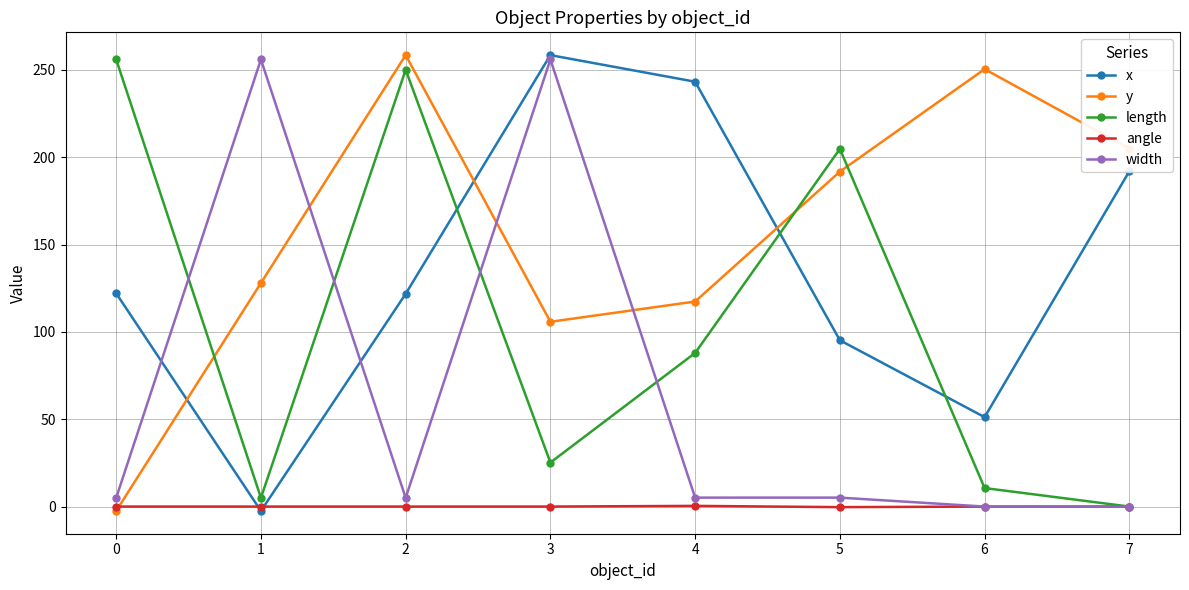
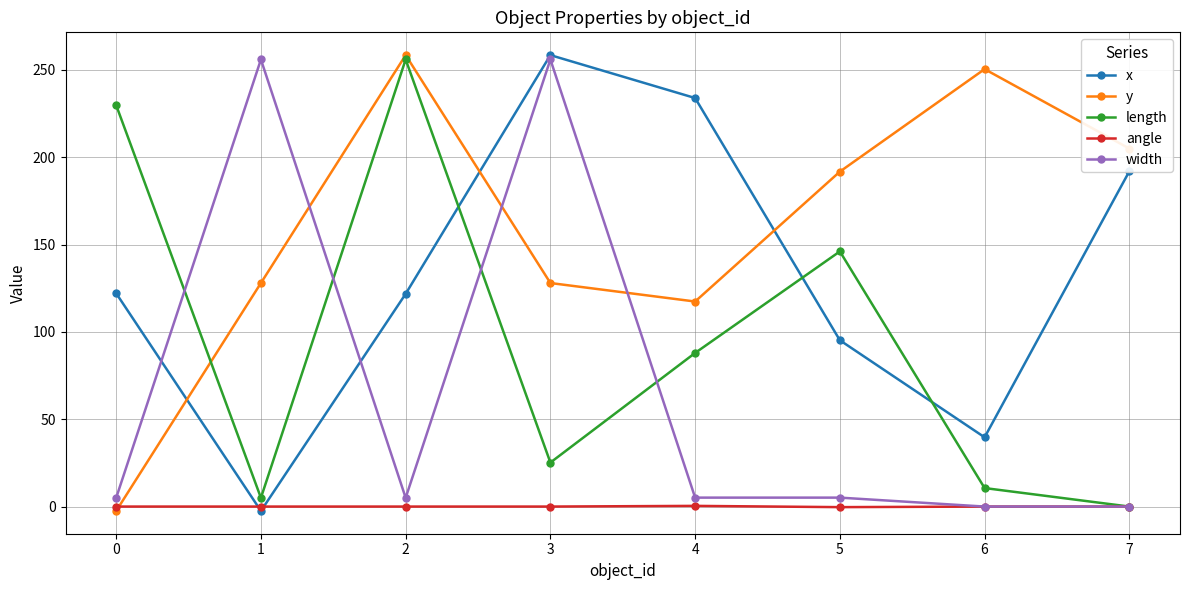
  {
    "x": {
      "0": 122,
      "1": -3,
      "2": 122,
      "3": 259,
-     "4": 243,
+     "4": 234,
      "5": 95,
-     "6": 51
+     "6": 40
    },
    "y": {
      "0": -3,
      "1": 128,
      "2": 259,
-     "3": 106,
+     "3": 128,
      "4": 117,
      "5": 192,
      "6": 250
    },
    "length": {
-     "0": 256,
+     "0": 230,
      "1": 5,
-     "2": 250,
+     "2": 256,
      "3": 25,
      "4": 88,
-     "5": 205,
+     "5": 146,
      "6": 11
    },
    "angle": {
      "0": 0,
      "1": 0,
      "2": 0,
      "3": 0,
      "4": 0,
      "5": 0
    },
    "width": {
      "0": 5,
      "1": 256,
      "2": 5,
      "3": 256,
      "4": 5,
      "5": 5
    }
  }
